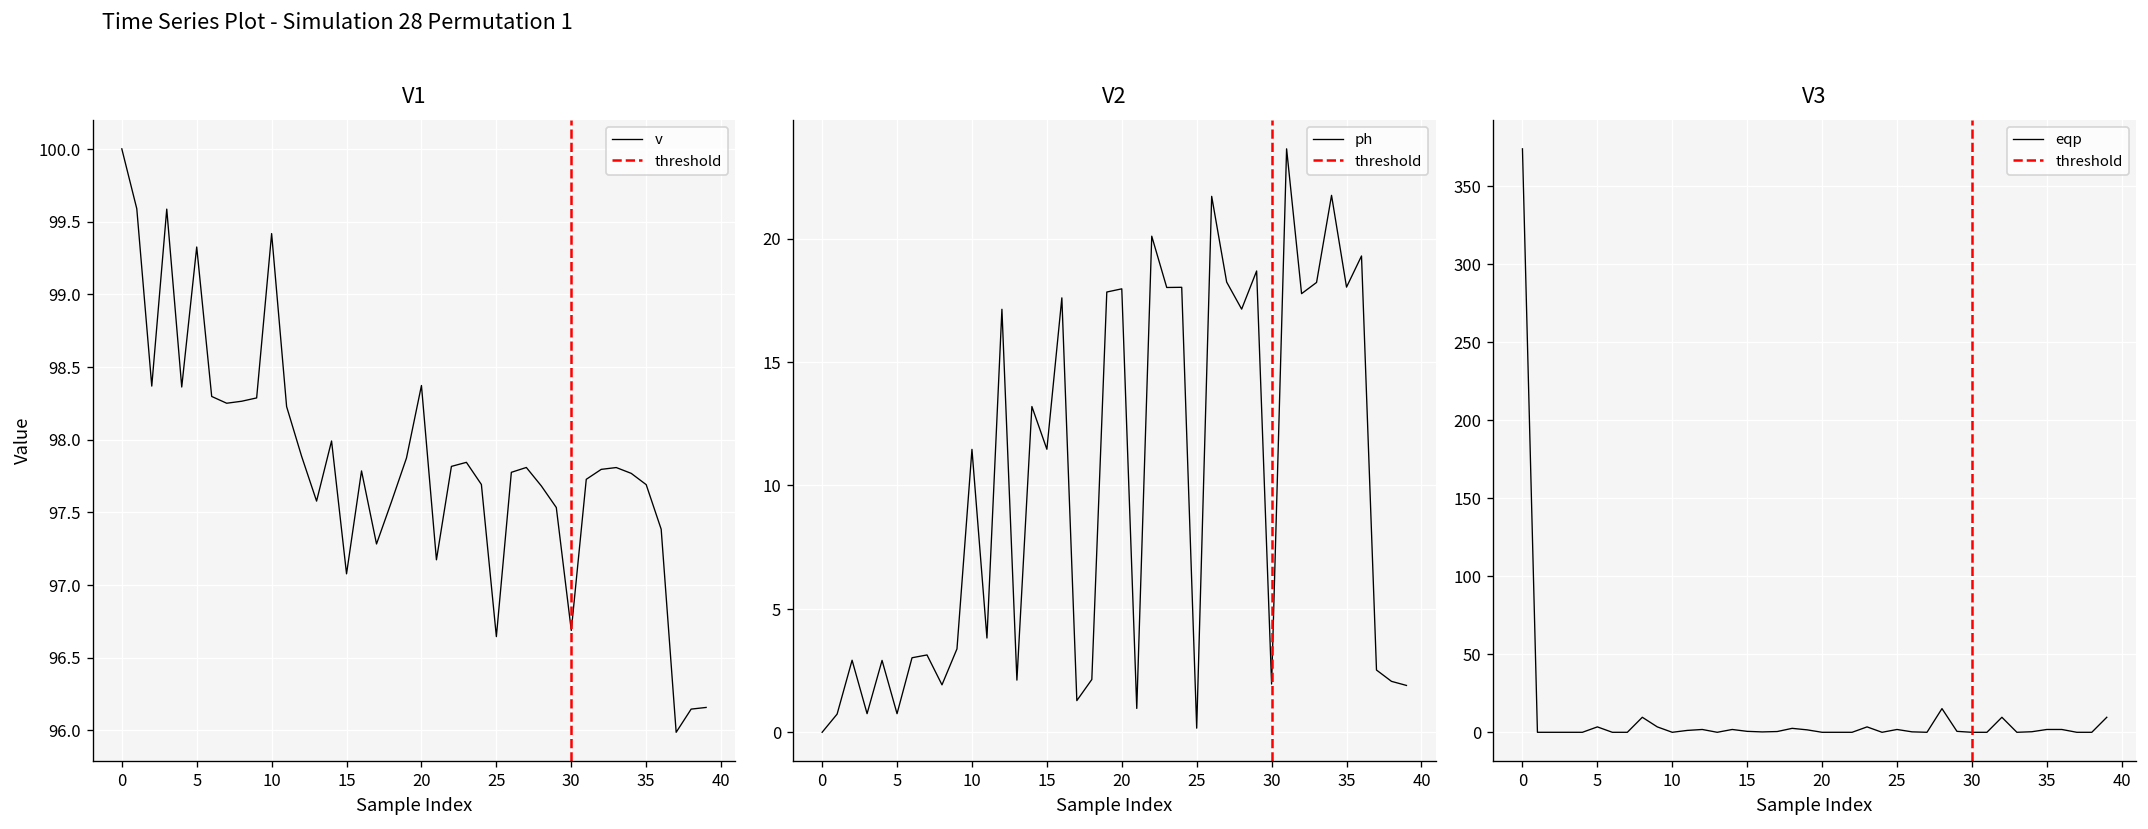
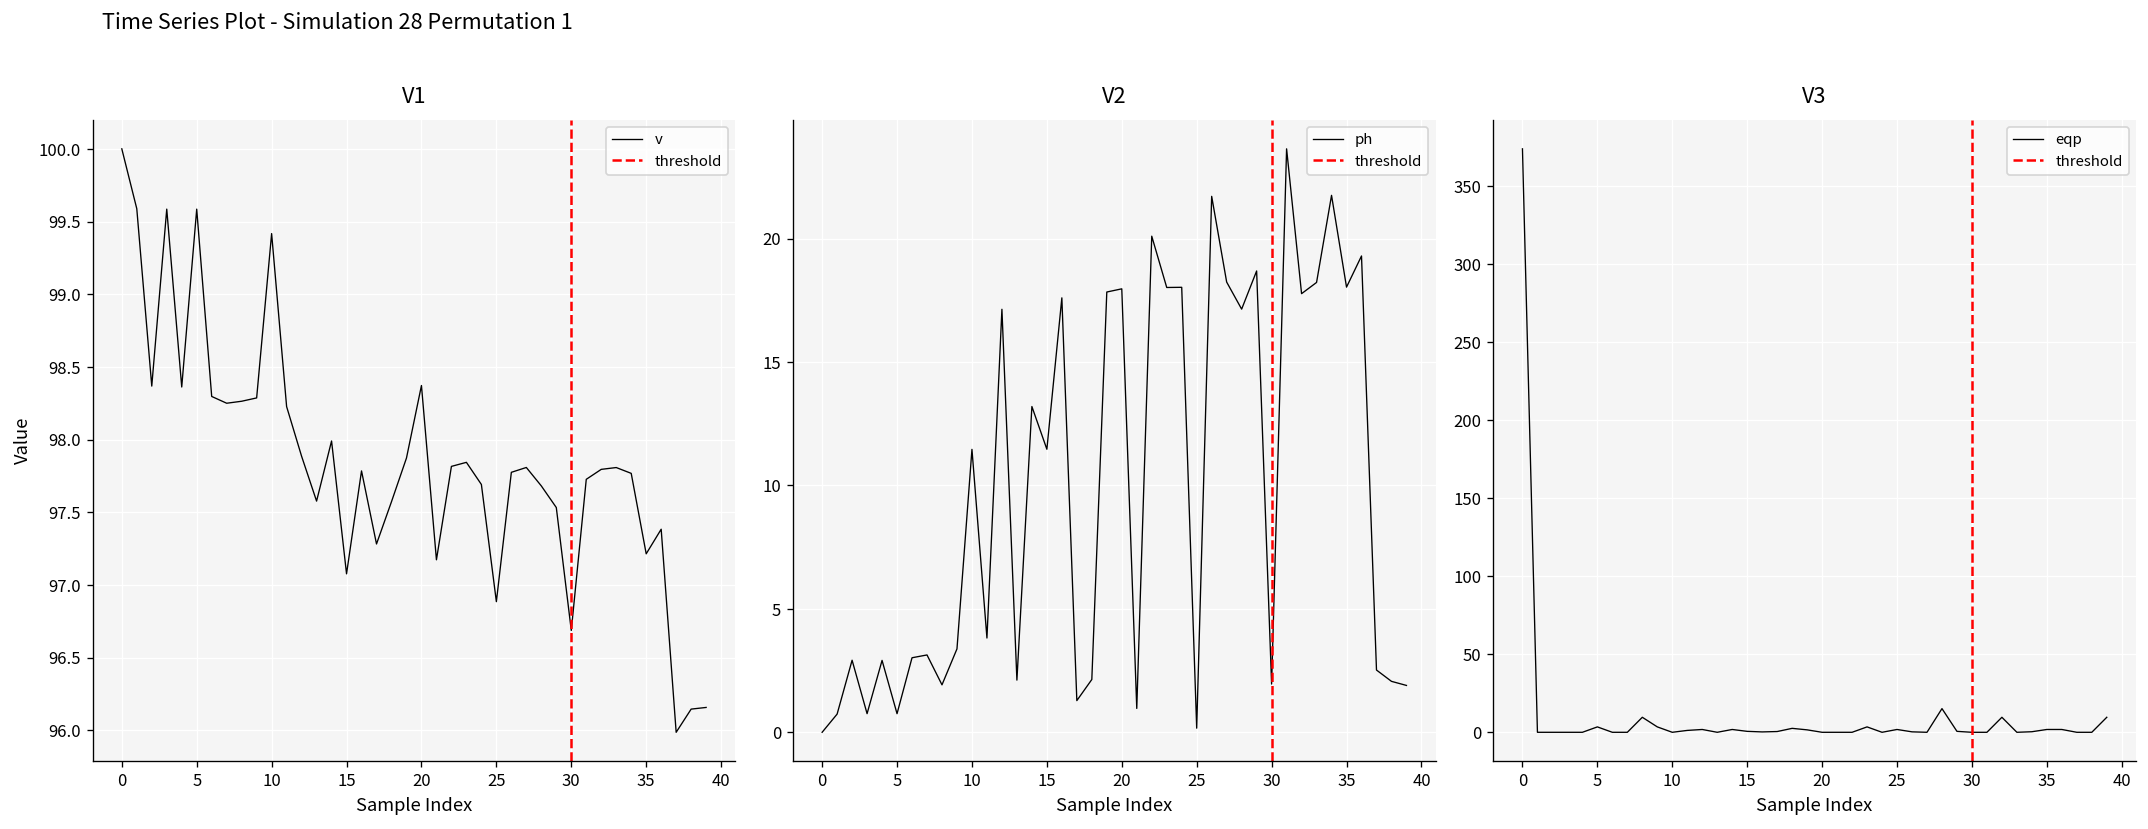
  {
    "V1": {
      "0": 100.00,
-     "5": 99.32,
+     "5": 99.59,
      "10": 99.42,
      "15": 97.08,
      "20": 98.37,
-     "25": 96.64,
+     "25": 96.88,
      "30": 96.69,
-     "35": 97.69
+     "35": 97.21
    },
    "V2": {
      "0": 0.0,
      "5": 0.8,
      "10": 11.5,
      "15": 11.5,
      "20": 18.0,
      "25": 0.2,
      "30": 2.0,
      "35": 18.0
    },
    "V3": {
      "0": 374,
      "5": 3,
      "10": 0,
      "15": 1,
      "20": 0,
      "25": 2,
      "30": 0,
      "35": 2
    }
  }
